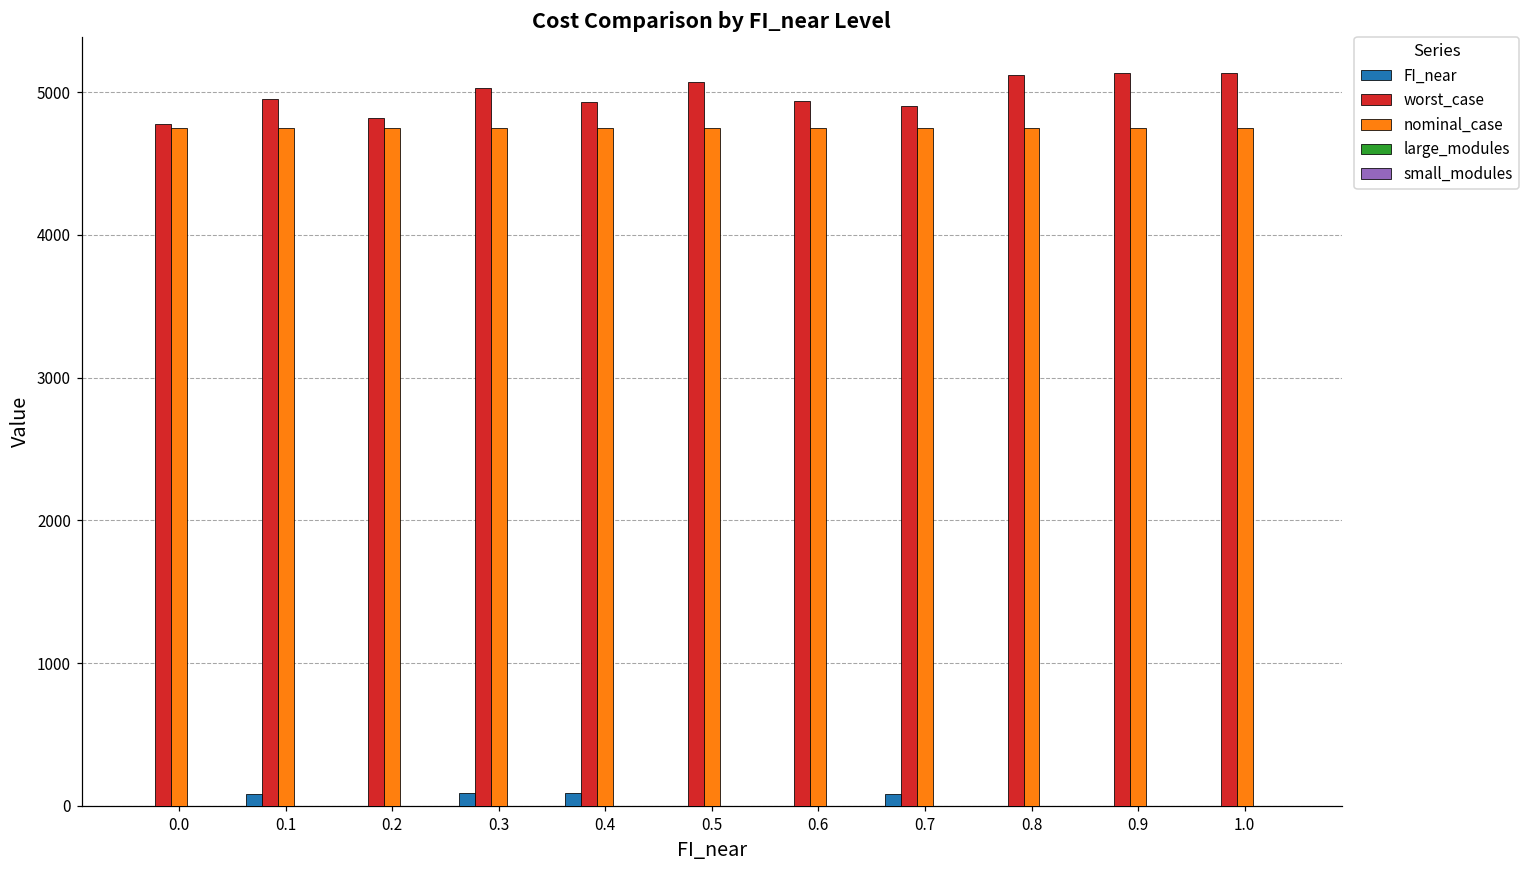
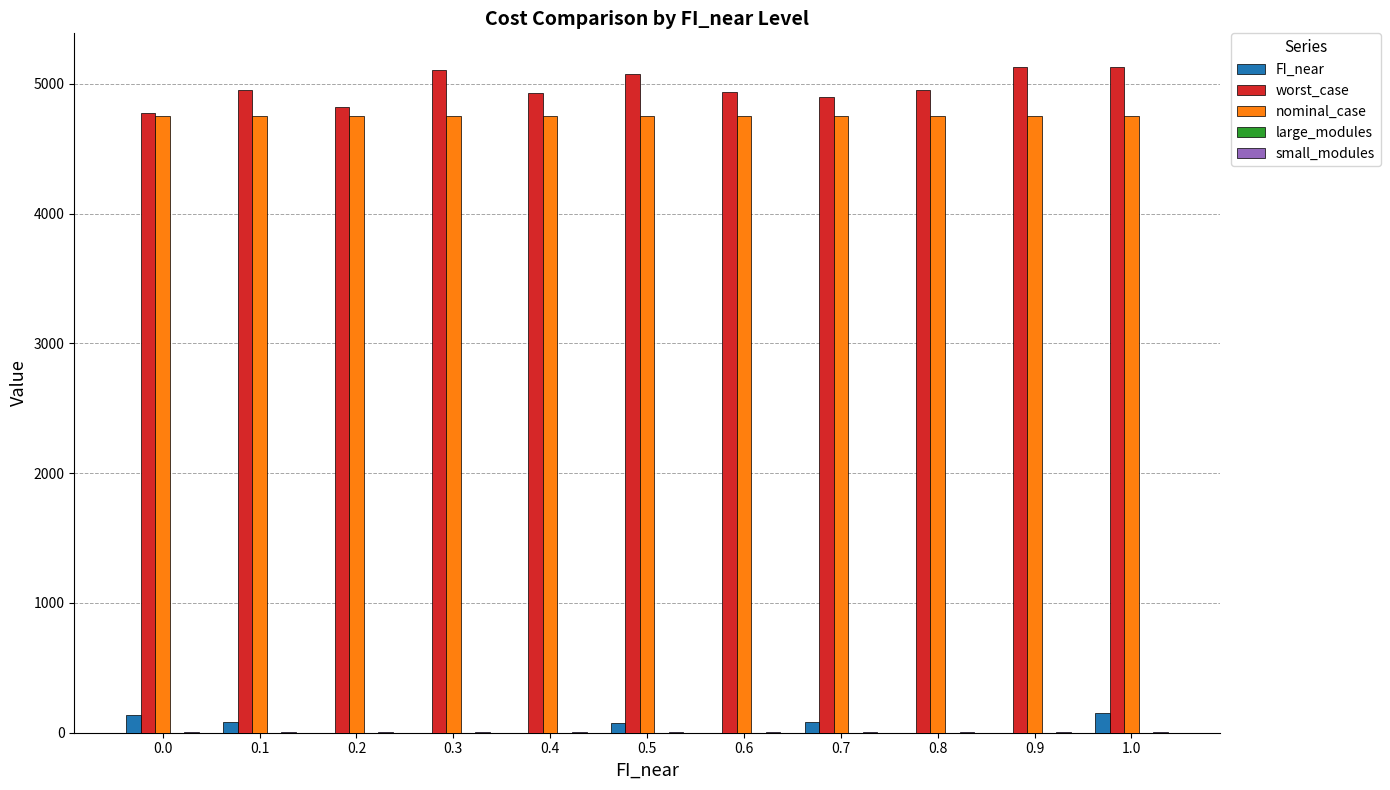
  {
    "FI_near": {
-     "0.0": 0,
+     "0.0": 140,
      "0.1": 90,
-     "0.3": 90,
-     "0.4": 90,
-     "0.5": 0,
+     "0.3": 0,
+     "0.4": 0,
+     "0.5": 70,
      "0.7": 80,
-     "1.0": 0
+     "1.0": 150
    },
    "worst_case": {
      "0.0": 4780,
      "0.1": 4950,
      "0.2": 4820,
-     "0.3": 5030,
+     "0.3": 5100,
      "0.4": 4930,
      "0.5": 5070,
      "0.6": 4940,
      "0.7": 4900,
-     "0.8": 5120,
+     "0.8": 4950,
      "0.9": 5130,
      "1.0": 5130
    },
    "nominal_case": {
      "0.0": 4750,
      "0.1": 4750,
      "0.2": 4750,
      "0.3": 4750,
      "0.4": 4750,
      "0.5": 4750,
      "0.6": 4750,
      "0.7": 4750,
      "0.8": 4750,
      "0.9": 4750,
      "1.0": 4750
    },
    "large_modules": {
      "0.0": 0,
      "0.1": 0,
      "0.2": 0,
      "0.3": 0,
      "0.4": 0,
      "0.5": 0,
      "0.6": 0,
      "0.7": 0,
      "0.8": 0,
      "0.9": 0,
      "1.0": 0
    }
  }
